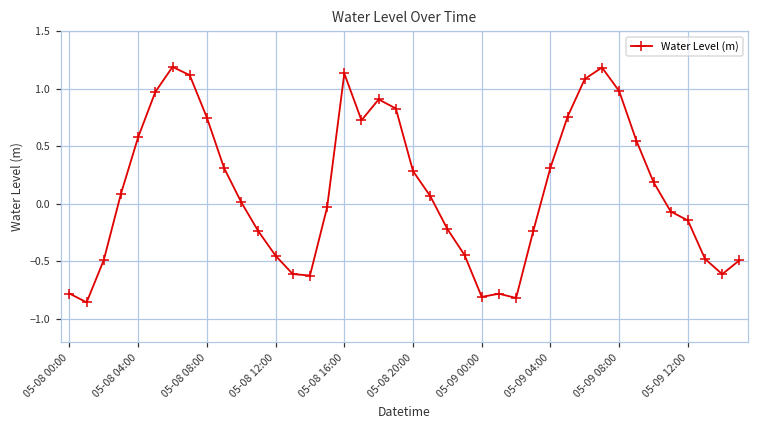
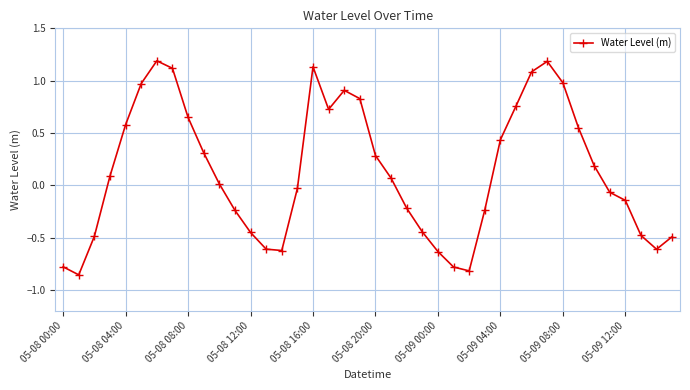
  {
    "05-08 00:00": -0.78,
    "05-08 04:00": 0.58,
-   "05-08 08:00": 0.75,
+   "05-08 08:00": 0.65,
    "05-08 12:00": -0.45,
    "05-08 16:00": 1.13,
    "05-08 20:00": 0.28,
-   "05-09 00:00": -0.81,
-   "05-09 04:00": 0.31,
+   "05-09 00:00": -0.63,
+   "05-09 04:00": 0.44,
    "05-09 08:00": 0.98,
    "05-09 12:00": -0.14
  }
